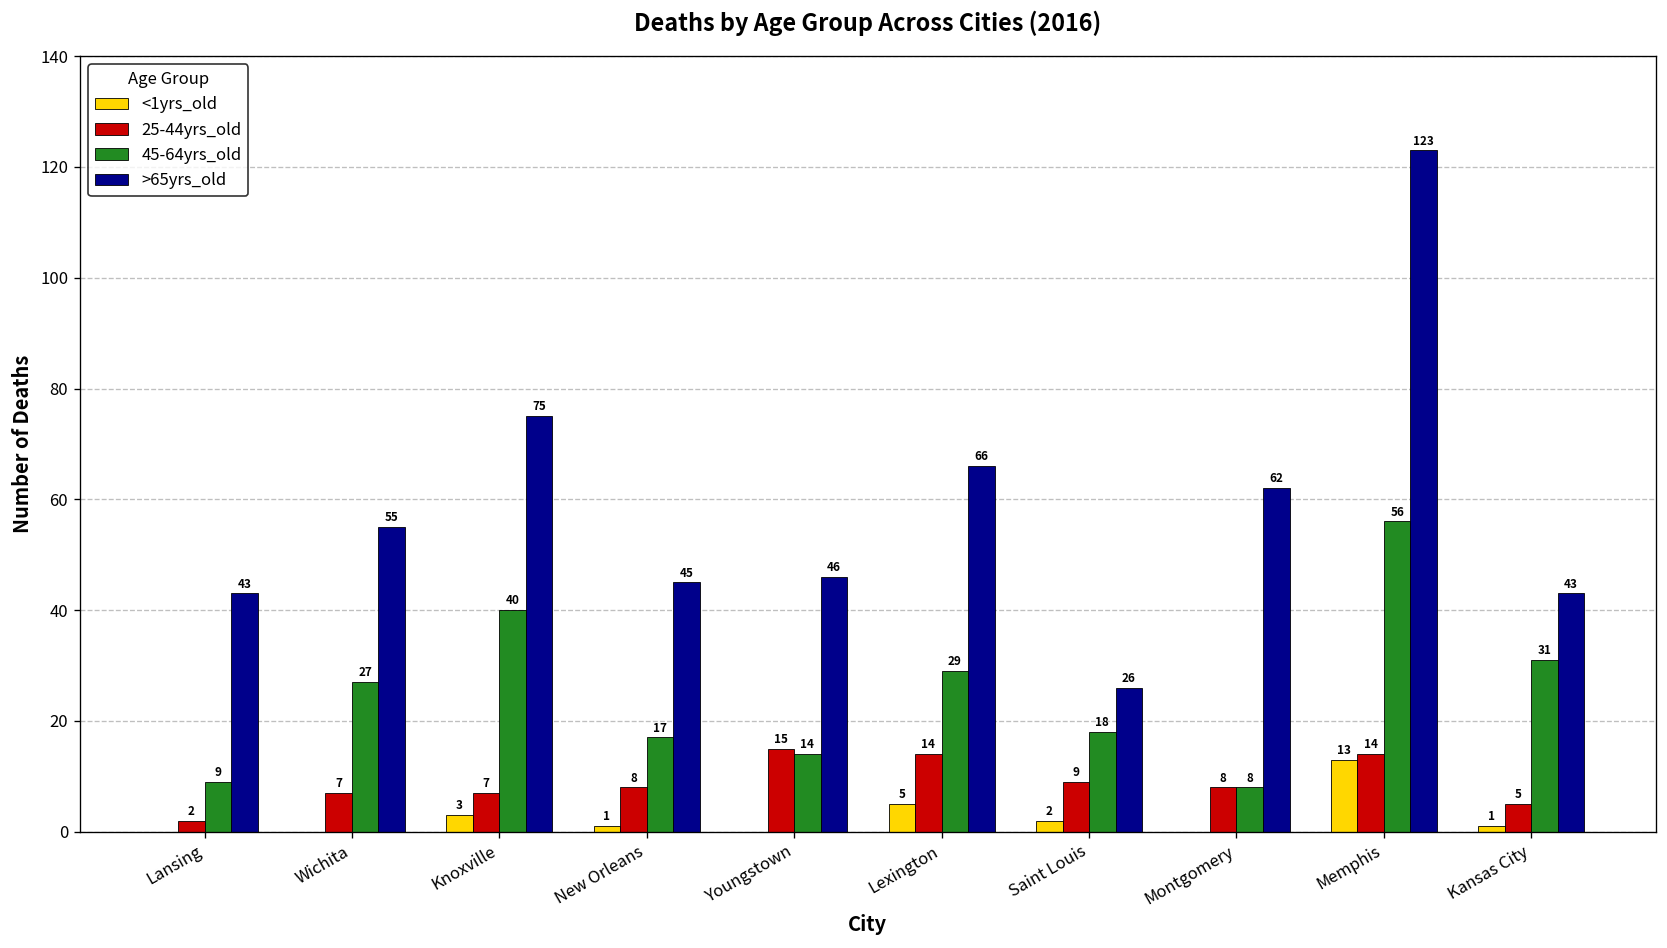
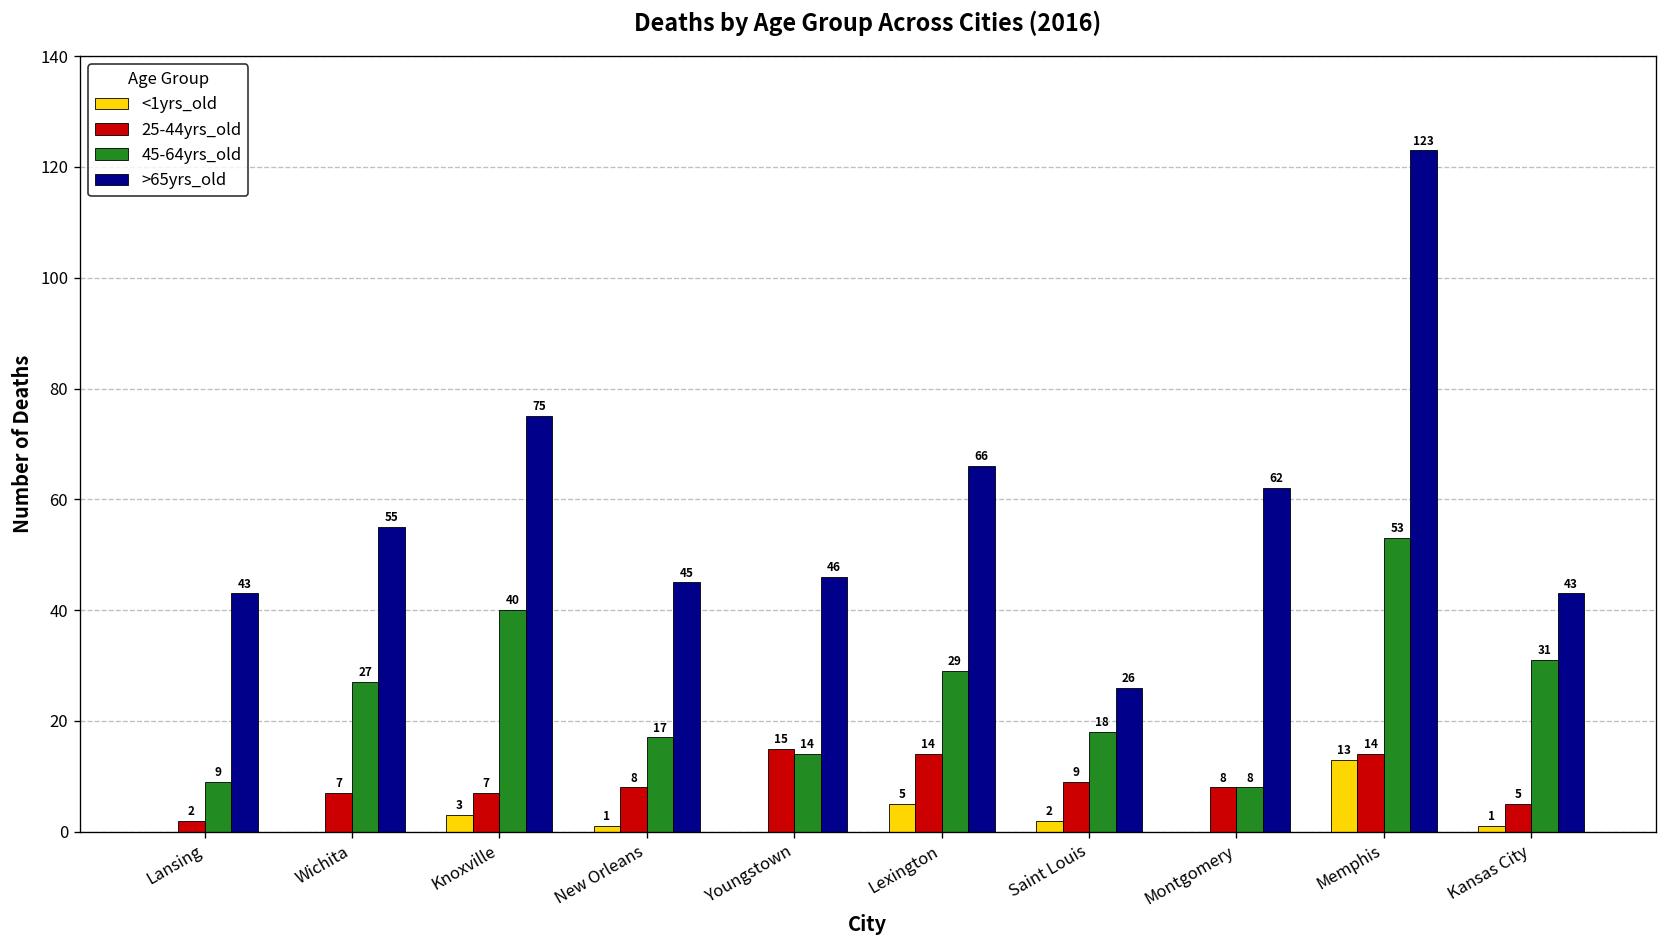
  {
    "<1yrs_old": {
      "Knoxville": 3,
      "New Orleans": 1,
      "Lexington": 5,
      "Saint Louis": 2,
      "Memphis": 13,
      "Kansas City": 1
    },
    "25-44yrs_old": {
      "Lansing": 2,
      "Wichita": 7,
      "Knoxville": 7,
      "New Orleans": 8,
      "Youngstown": 15,
      "Lexington": 14,
      "Saint Louis": 9,
      "Montgomery": 8,
      "Memphis": 14,
      "Kansas City": 5
    },
    "45-64yrs_old": {
      "Lansing": 9,
      "Wichita": 27,
      "Knoxville": 40,
      "New Orleans": 17,
      "Youngstown": 14,
      "Lexington": 29,
      "Saint Louis": 18,
      "Montgomery": 8,
-     "Memphis": 56,
+     "Memphis": 53,
      "Kansas City": 31
    },
    ">65yrs_old": {
      "Lansing": 43,
      "Wichita": 55,
      "Knoxville": 75,
      "New Orleans": 45,
      "Youngstown": 46,
      "Lexington": 66,
      "Saint Louis": 26,
      "Montgomery": 62,
      "Memphis": 123,
      "Kansas City": 43
    }
  }
